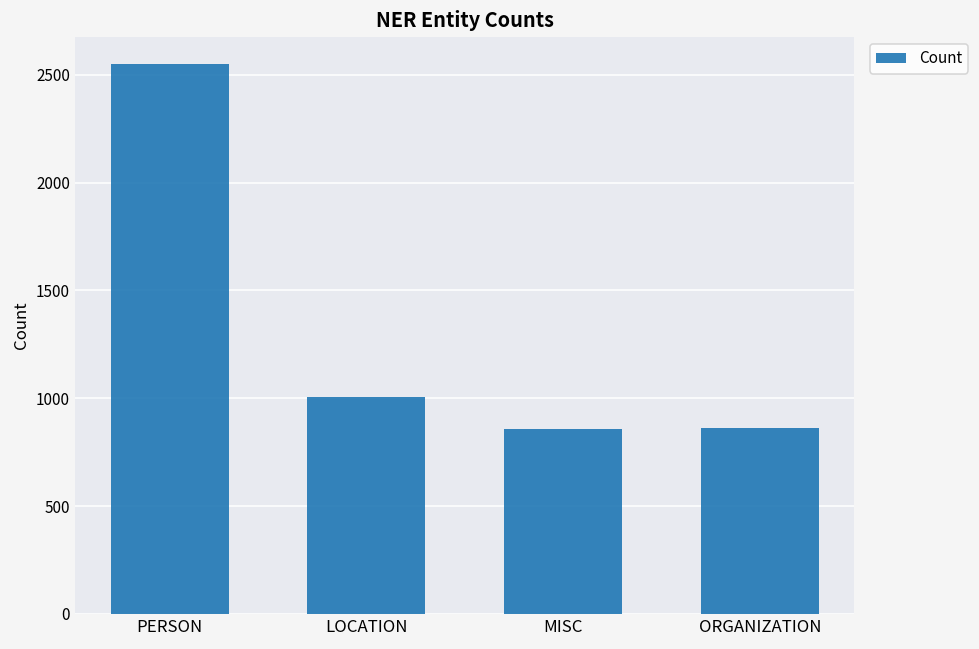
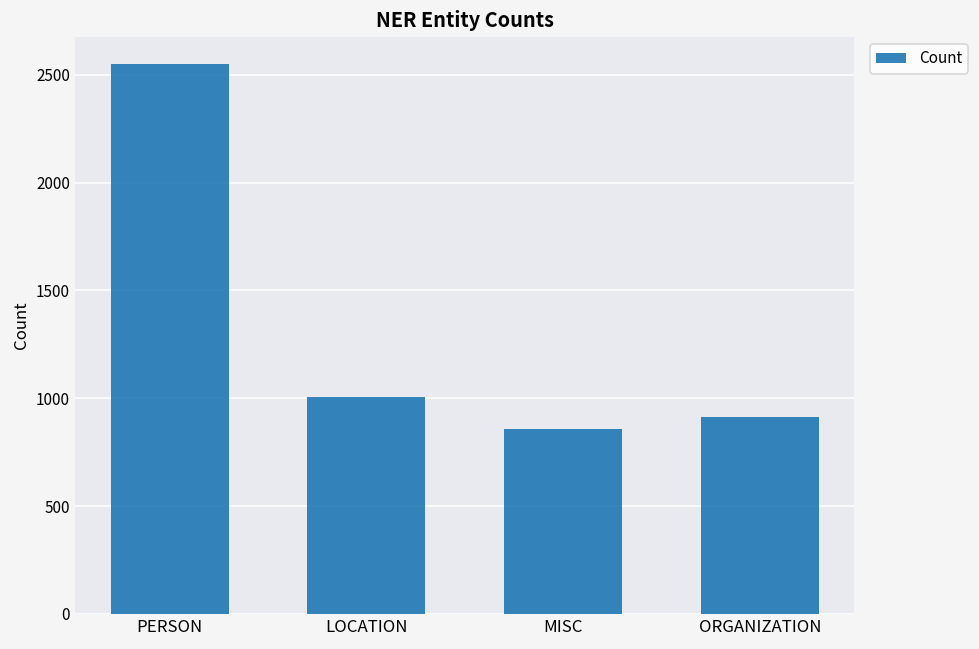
  {
    "PERSON": 2550,
    "LOCATION": 1010,
    "MISC": 860,
-   "ORGANIZATION": 860
+   "ORGANIZATION": 910
  }
